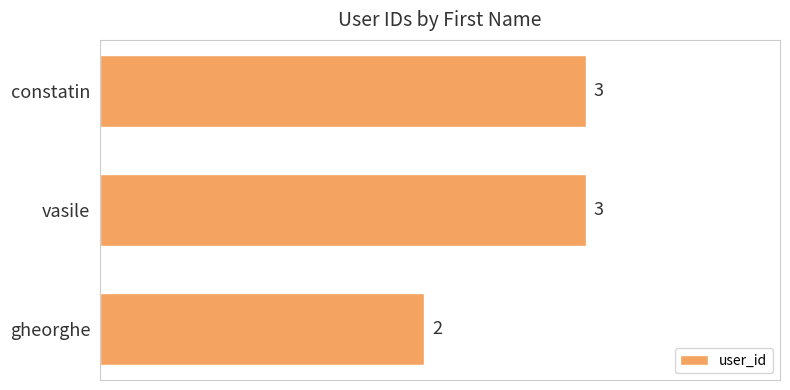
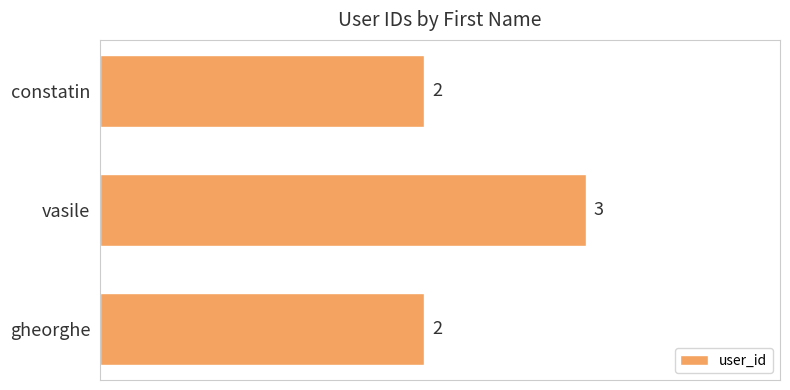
  {
-   "constatin": 3,
+   "constatin": 2,
    "vasile": 3,
    "gheorghe": 2
  }
